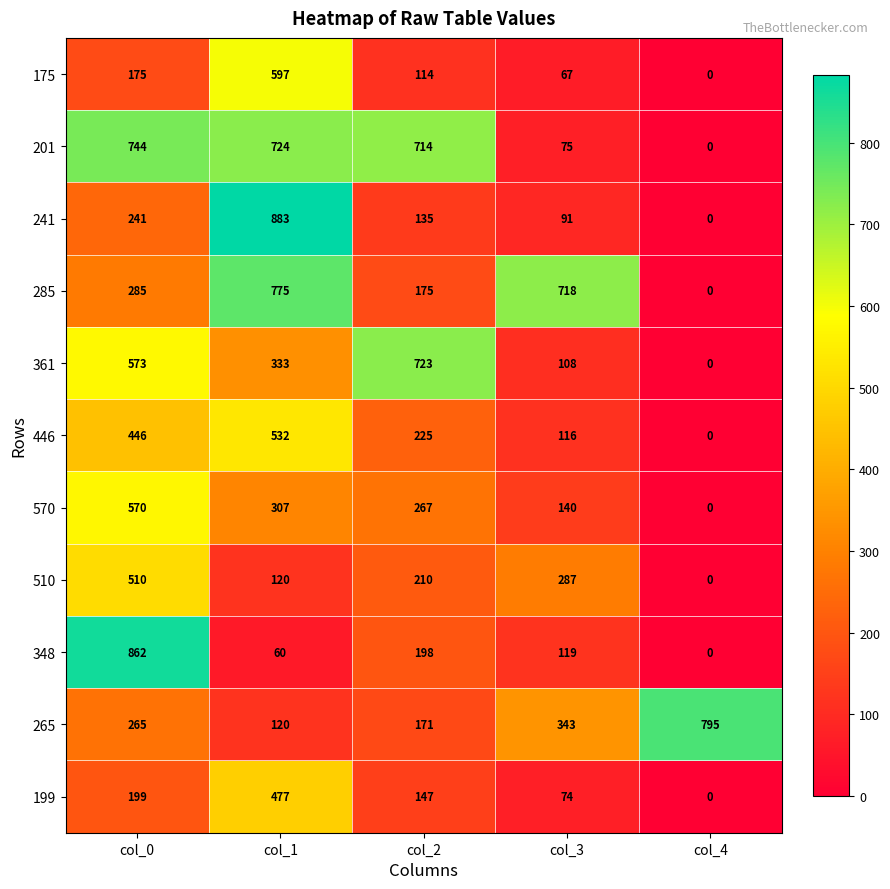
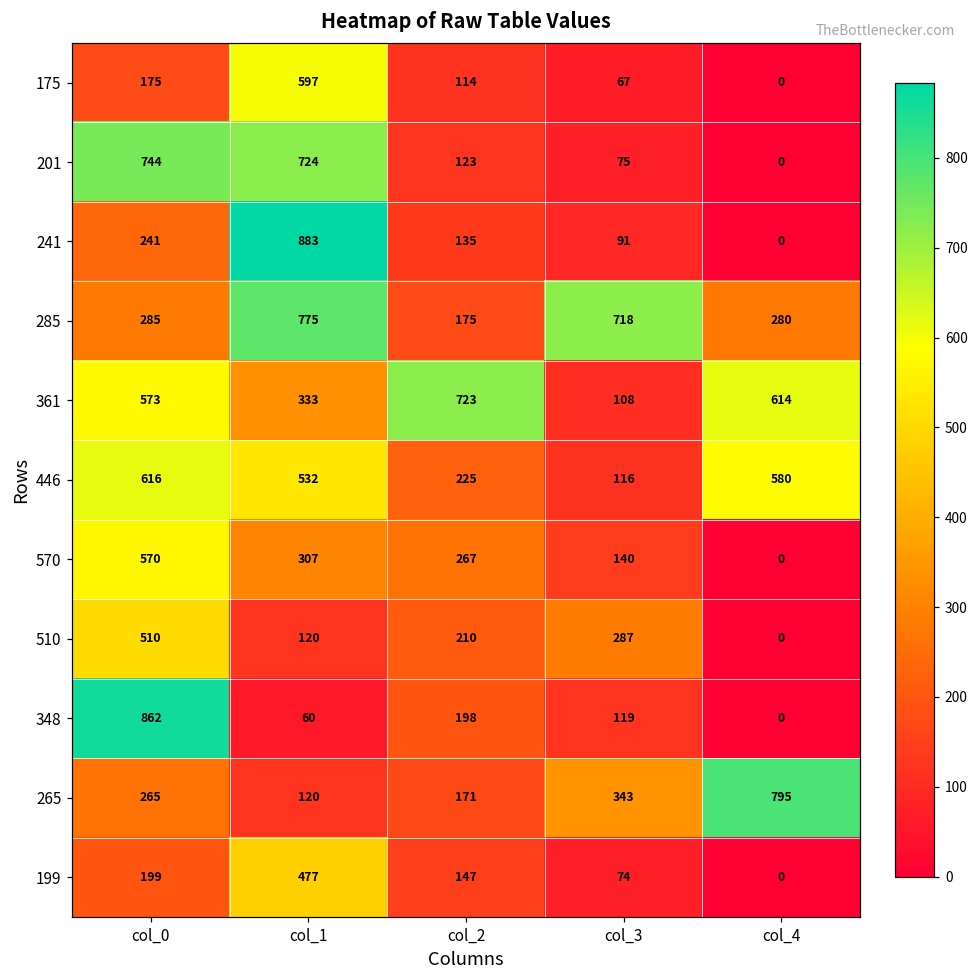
  {
    "175": {
      "col_0": 175,
      "col_1": 597,
      "col_2": 114,
      "col_3": 67,
      "col_4": 0
    },
    "201": {
      "col_0": 744,
      "col_1": 724,
-     "col_2": 714,
+     "col_2": 123,
      "col_3": 75,
      "col_4": 0
    },
    "241": {
      "col_0": 241,
      "col_1": 883,
      "col_2": 135,
      "col_3": 91,
      "col_4": 0
    },
    "285": {
      "col_0": 285,
      "col_1": 775,
      "col_2": 175,
      "col_3": 718,
-     "col_4": 0
+     "col_4": 280
    },
    "361": {
      "col_0": 573,
      "col_1": 333,
      "col_2": 723,
      "col_3": 108,
-     "col_4": 0
+     "col_4": 614
    },
    "446": {
-     "col_0": 446,
+     "col_0": 616,
      "col_1": 532,
      "col_2": 225,
      "col_3": 116,
-     "col_4": 0
+     "col_4": 580
    },
    "570": {
      "col_0": 570,
      "col_1": 307,
      "col_2": 267,
      "col_3": 140,
      "col_4": 0
    },
    "510": {
      "col_0": 510,
      "col_1": 120,
      "col_2": 210,
      "col_3": 287,
      "col_4": 0
    },
    "348": {
      "col_0": 862,
      "col_1": 60,
      "col_2": 198,
      "col_3": 119,
      "col_4": 0
    },
    "265": {
      "col_0": 265,
      "col_1": 120,
      "col_2": 171,
      "col_3": 343,
      "col_4": 795
    },
    "199": {
      "col_0": 199,
      "col_1": 477,
      "col_2": 147,
      "col_3": 74,
      "col_4": 0
    }
  }
